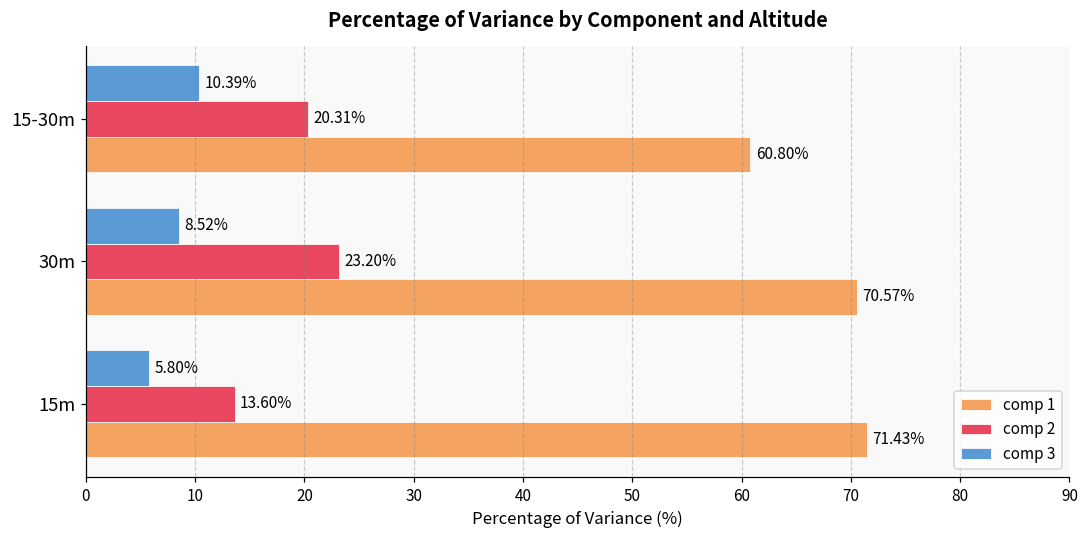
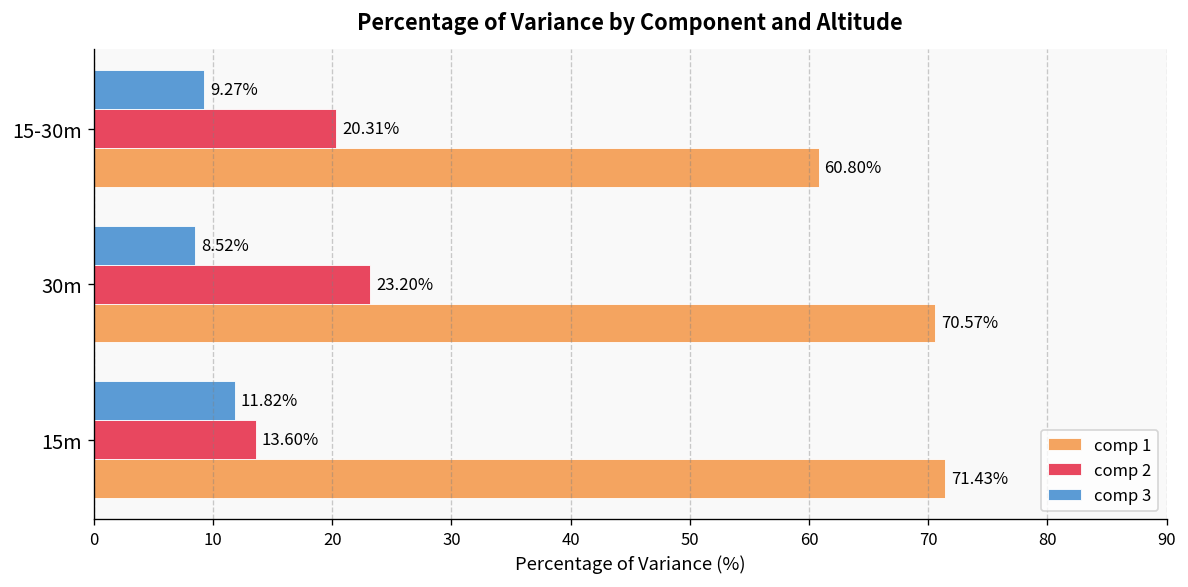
  {
    "comp 1": {
      "15-30m": "60.80%",
      "30m": "70.57%",
      "15m": "71.43%"
    },
    "comp 2": {
      "15-30m": "20.31%",
      "30m": "23.20%",
      "15m": "13.60%"
    },
    "comp 3": {
-     "15-30m": "10.39%",
+     "15-30m": "9.27%",
      "30m": "8.52%",
-     "15m": "5.80%"
+     "15m": "11.82%"
    }
  }
